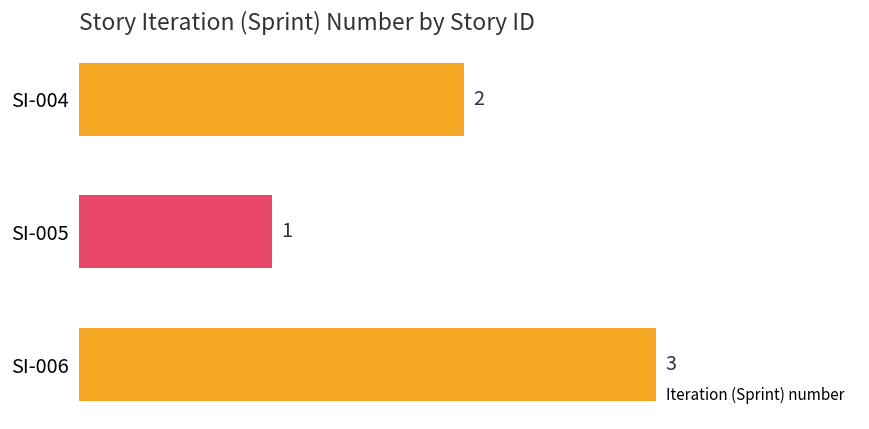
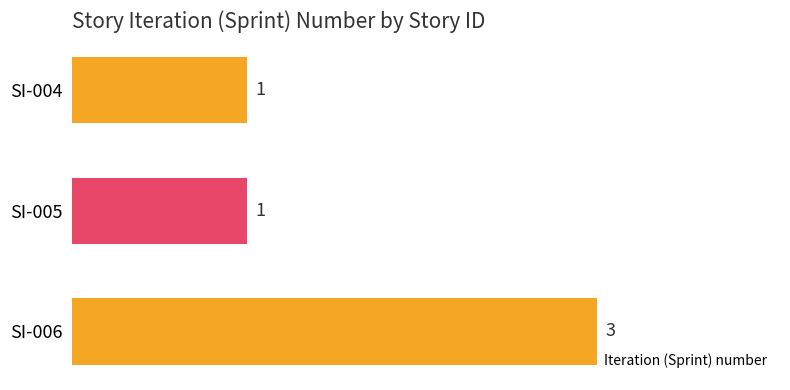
  {
-   "SI-004": 2,
+   "SI-004": 1,
    "SI-005": 1,
    "SI-006": 3
  }
